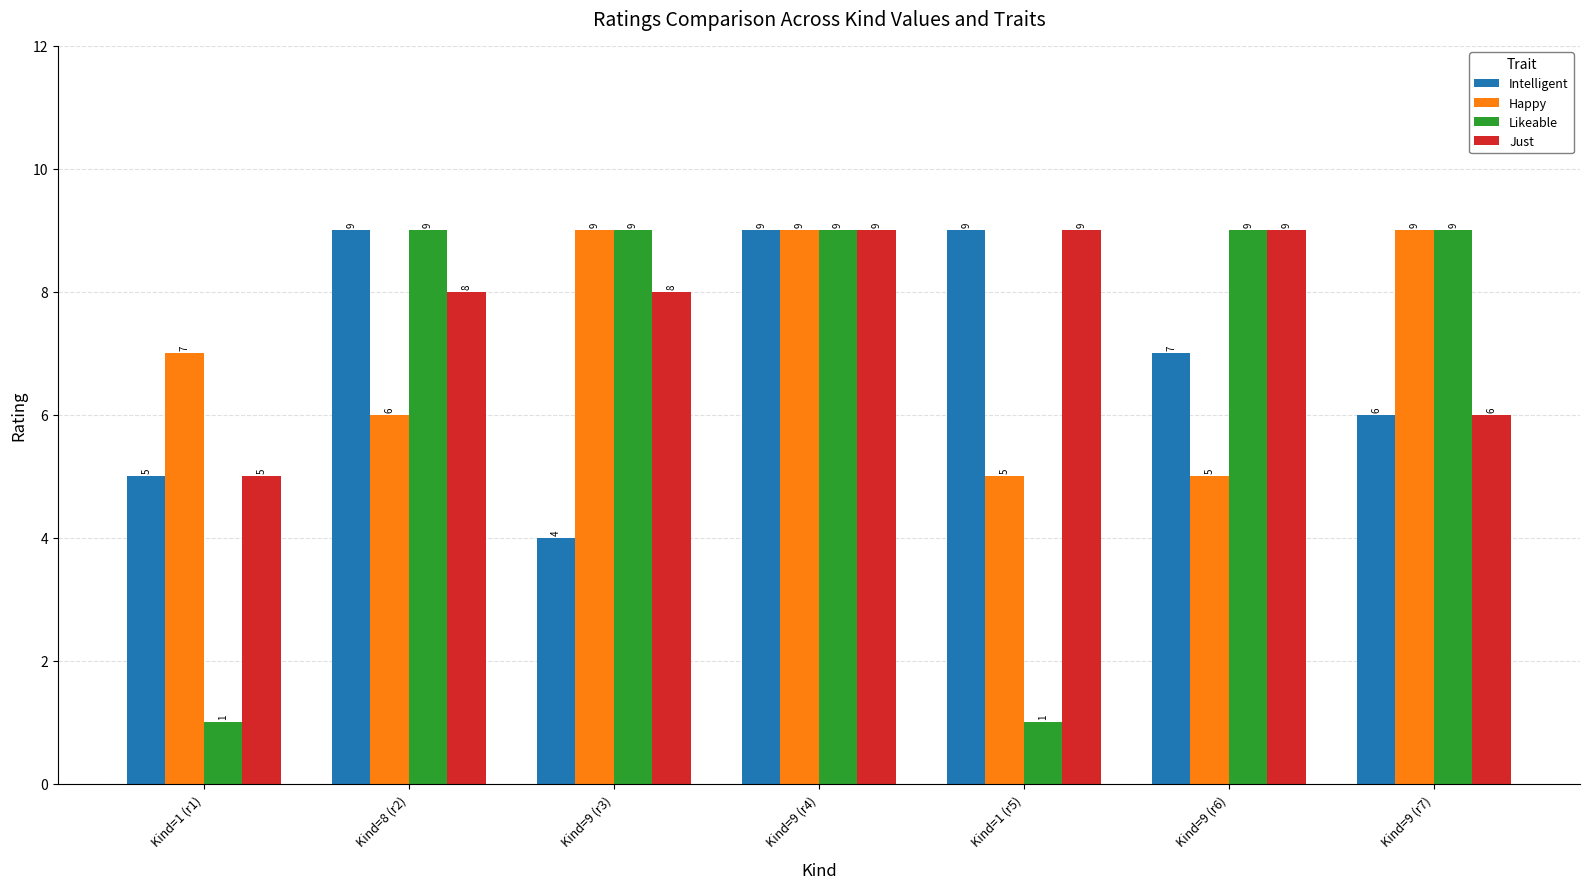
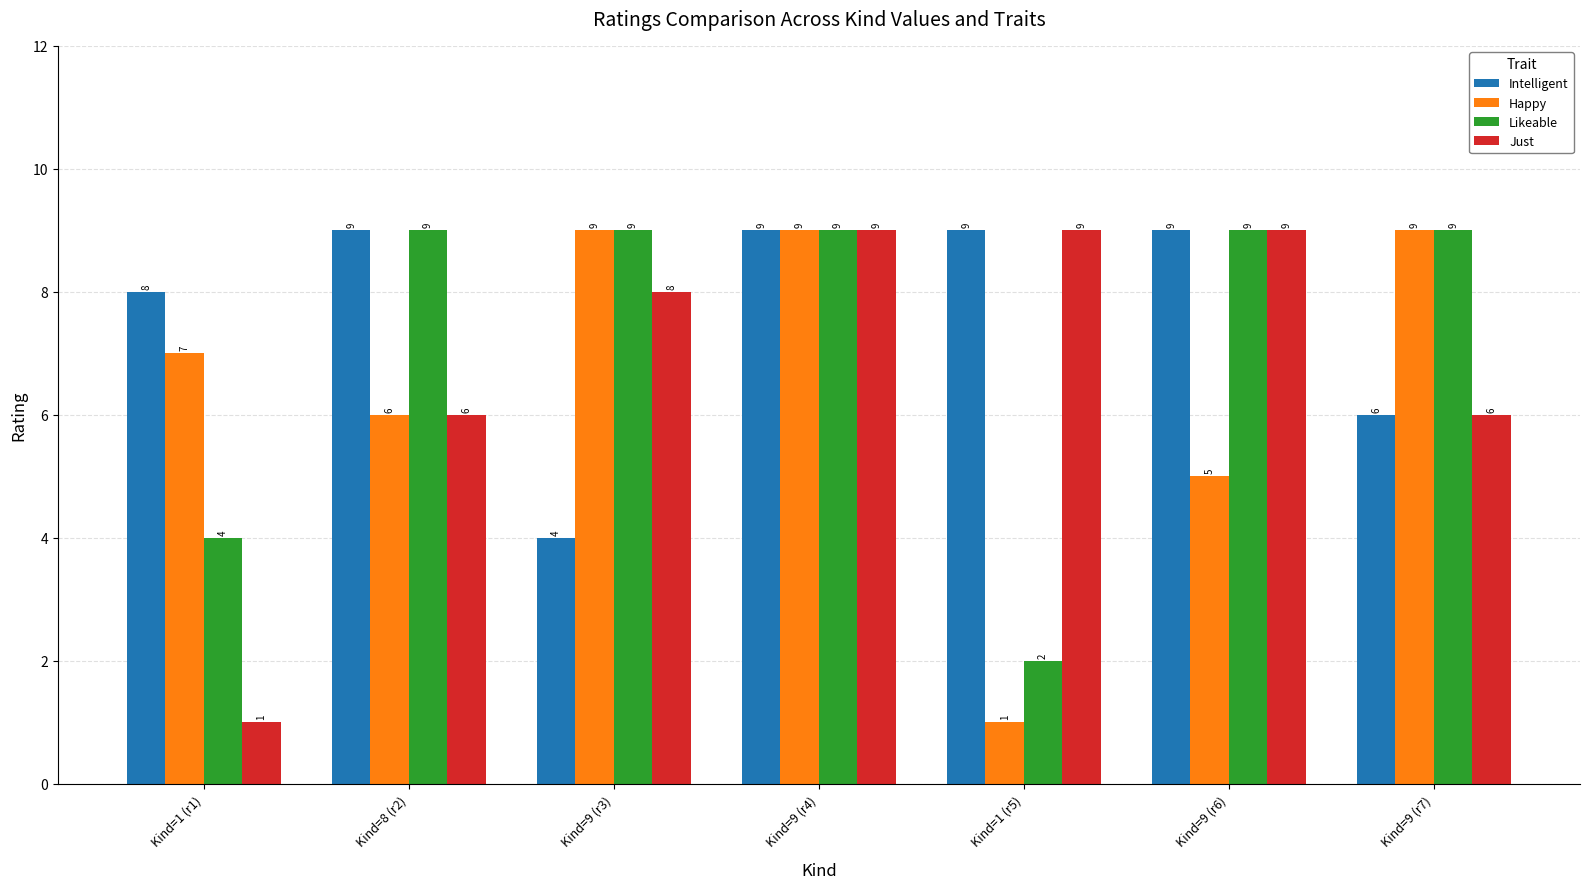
  {
    "Intelligent": {
-     "Kind=1 (r1)": 5,
+     "Kind=1 (r1)": 8,
      "Kind=8 (r2)": 9,
      "Kind=9 (r3)": 4,
      "Kind=9 (r4)": 9,
      "Kind=1 (r5)": 9,
-     "Kind=9 (r6)": 7,
+     "Kind=9 (r6)": 9,
      "Kind=9 (r7)": 6
    },
    "Happy": {
      "Kind=1 (r1)": 7,
      "Kind=8 (r2)": 6,
      "Kind=9 (r3)": 9,
      "Kind=9 (r4)": 9,
-     "Kind=1 (r5)": 5,
+     "Kind=1 (r5)": 1,
      "Kind=9 (r6)": 5,
      "Kind=9 (r7)": 9
    },
    "Likeable": {
-     "Kind=1 (r1)": 1,
+     "Kind=1 (r1)": 4,
      "Kind=8 (r2)": 9,
      "Kind=9 (r3)": 9,
      "Kind=9 (r4)": 9,
-     "Kind=1 (r5)": 1,
+     "Kind=1 (r5)": 2,
      "Kind=9 (r6)": 9,
      "Kind=9 (r7)": 9
    },
    "Just": {
-     "Kind=1 (r1)": 5,
-     "Kind=8 (r2)": 8,
+     "Kind=1 (r1)": 1,
+     "Kind=8 (r2)": 6,
      "Kind=9 (r3)": 8,
      "Kind=9 (r4)": 9,
      "Kind=1 (r5)": 9,
      "Kind=9 (r6)": 9,
      "Kind=9 (r7)": 6
    }
  }
